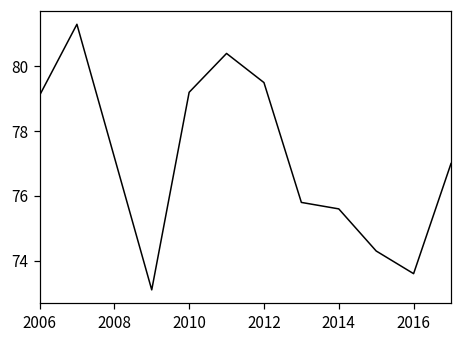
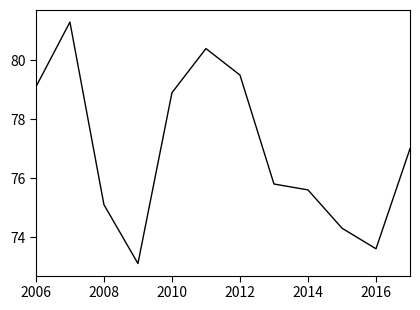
  {
    "2006": 79.1,
-   "2008": 77.2,
-   "2010": 79.2,
+   "2008": 75.1,
+   "2010": 78.9,
    "2012": 79.5,
    "2014": 75.6,
    "2016": 73.6
  }
